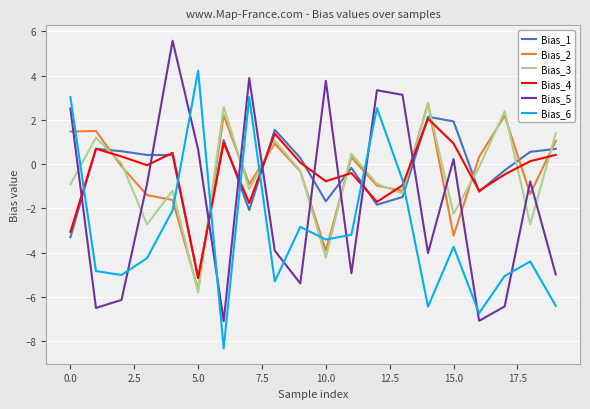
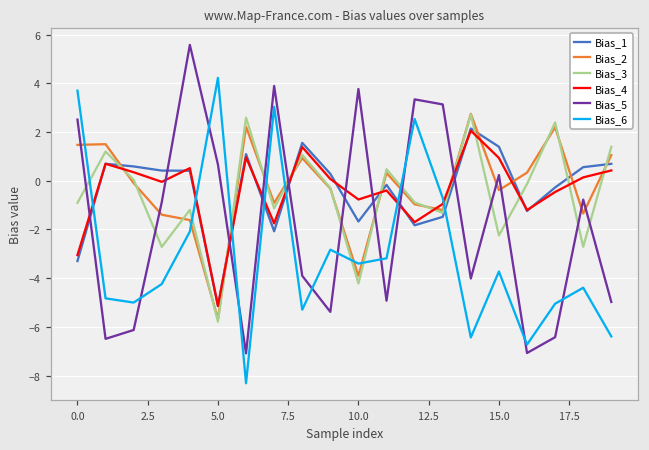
  {
    "Bias_1": {
      "0.0": -3.3,
      "10.0": -1.7,
-     "15.0": 1.9
+     "15.0": 1.4
    },
    "Bias_2": {
      "0.0": 1.5,
      "5.0": -5.7,
      "10.0": -3.9,
-     "15.0": -3.2
+     "15.0": -0.4
    },
    "Bias_3": {
      "0.0": -0.9,
      "5.0": -5.8,
      "10.0": -4.2,
      "15.0": -2.2
    },
    "Bias_4": {
      "0.0": -3.1,
      "10.0": -0.8,
      "15.0": 0.9
    },
    "Bias_5": {
      "0.0": 2.5,
      "5.0": 0.7,
      "10.0": 3.8,
      "15.0": 0.2
    },
    "Bias_6": {
-     "0.0": 3.0,
+     "0.0": 3.7,
      "5.0": 4.2,
      "10.0": -3.4,
      "15.0": -3.7
    }
  }
